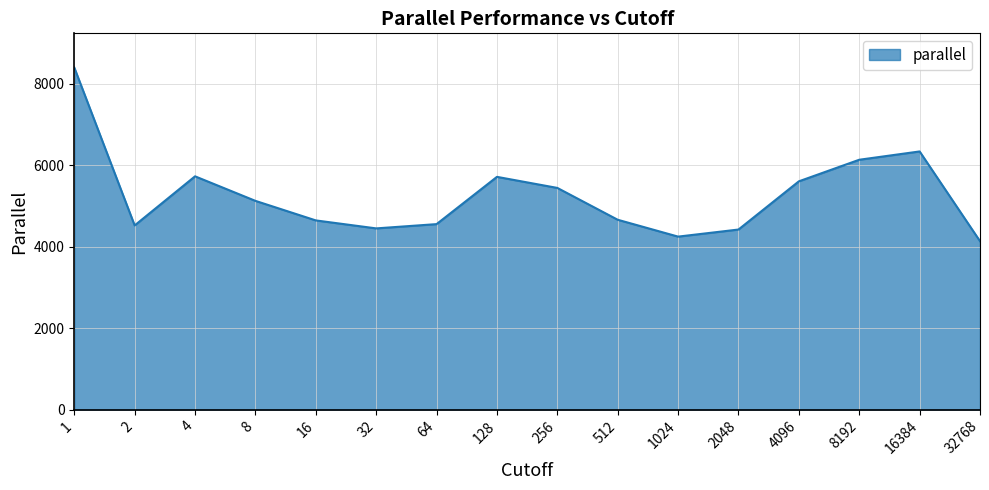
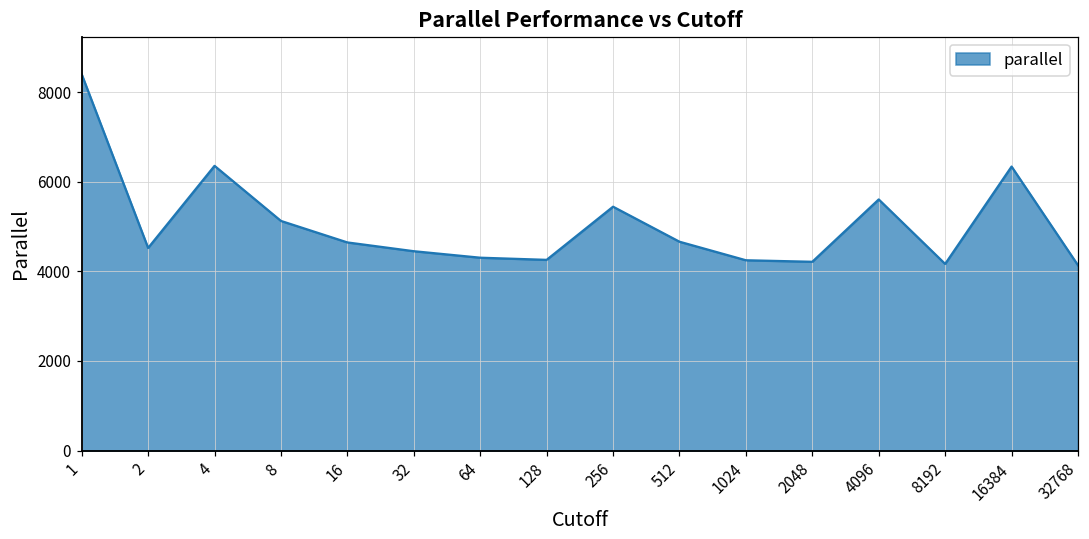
  {
    "1": 8400,
    "2": 4500,
-   "4": 5700,
+   "4": 6400,
    "8": 5100,
    "16": 4600,
    "32": 4500,
-   "64": 4600,
-   "128": 5700,
+   "64": 4300,
+   "128": 4300,
    "256": 5400,
    "512": 4700,
    "1024": 4200,
-   "2048": 4400,
+   "2048": 4200,
    "4096": 5600,
-   "8192": 6100,
+   "8192": 4200,
    "16384": 6300,
    "32768": 4100
  }
